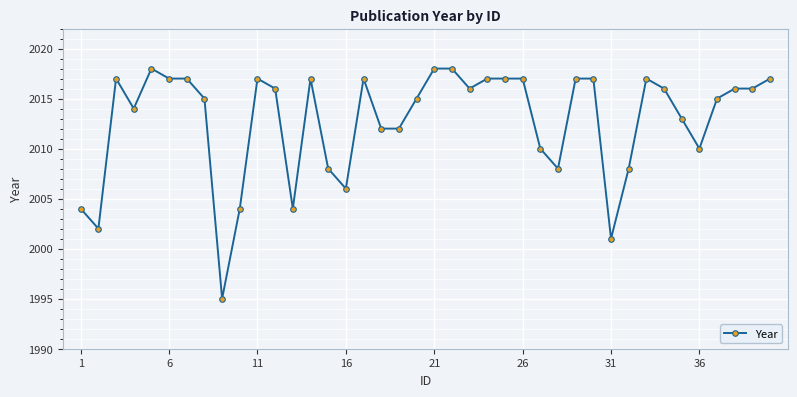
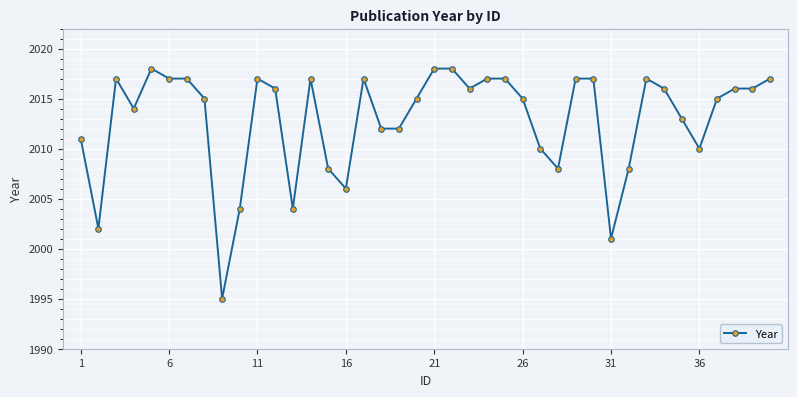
  {
-   "1": 2004,
+   "1": 2011,
    "6": 2017,
    "11": 2017,
    "16": 2006,
    "21": 2018,
-   "26": 2017,
+   "26": 2015,
    "31": 2001,
    "36": 2010
  }
